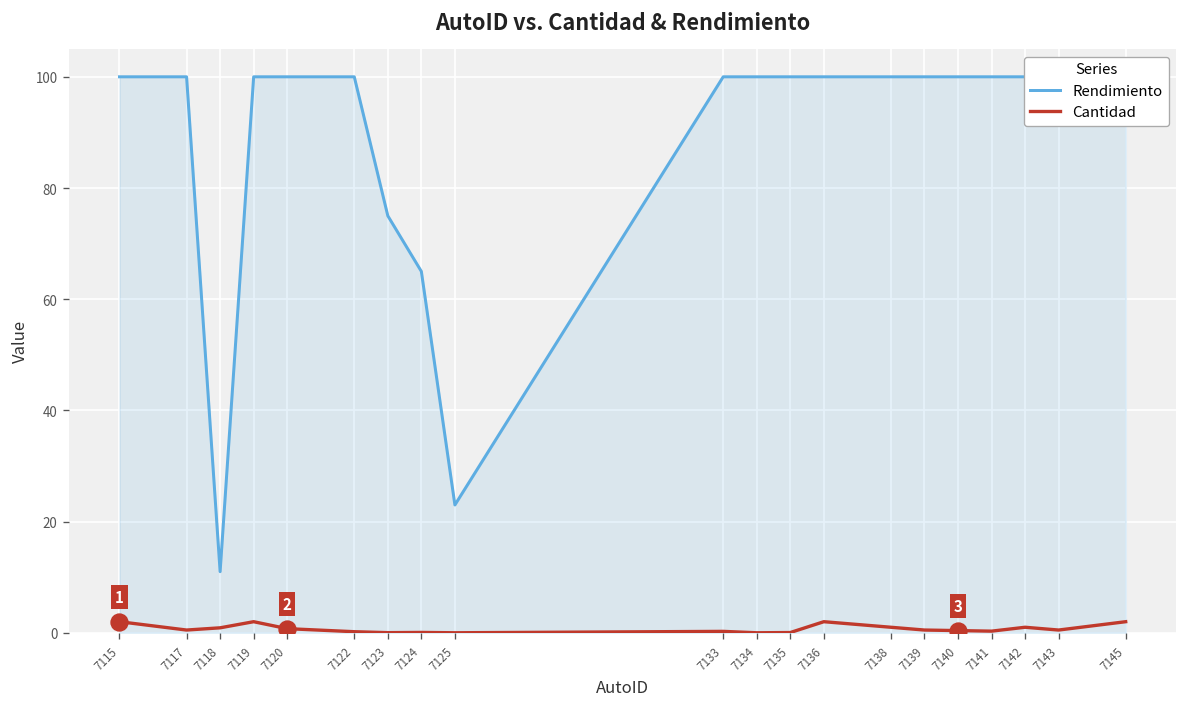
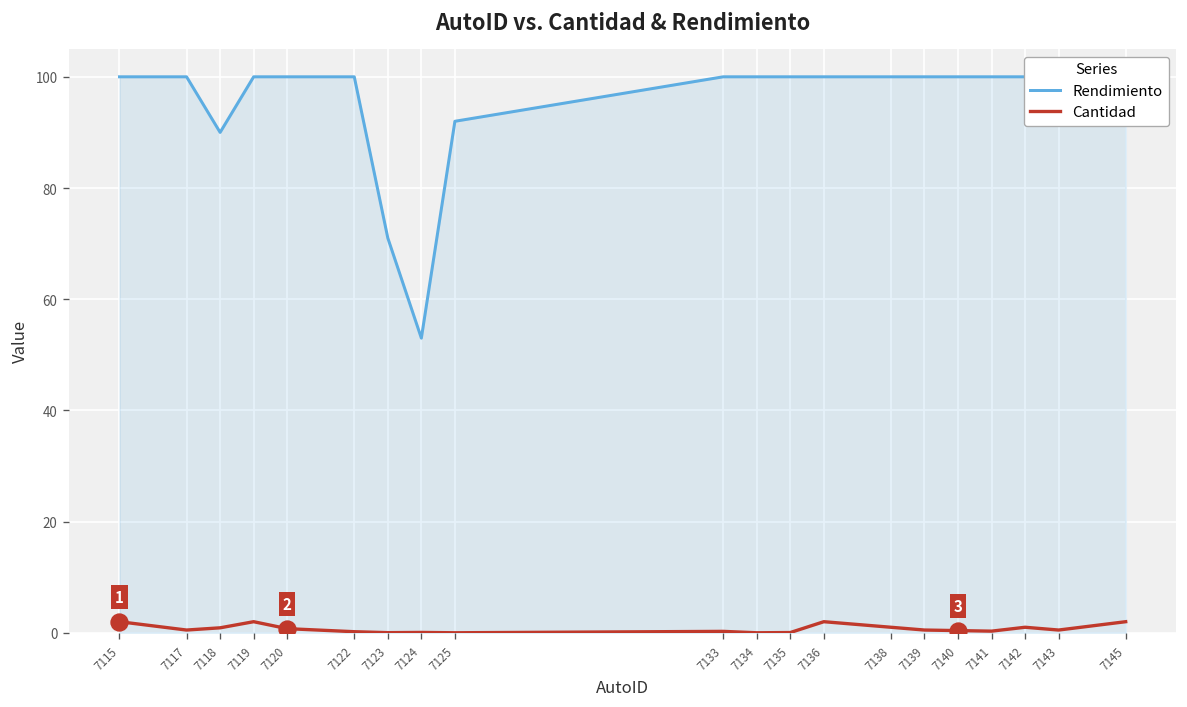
  {
    "Rendimiento": {
      "7115": 100,
      "7117": 100,
-     "7118": 11,
+     "7118": 90,
      "7119": 100,
      "7120": 100,
      "7122": 100,
-     "7123": 75,
-     "7124": 65,
-     "7125": 23,
+     "7123": 71,
+     "7124": 53,
+     "7125": 92,
      "7133": 100,
      "7134": 100,
      "7135": 100,
      "7136": 100,
      "7138": 100,
      "7139": 100,
      "7140": 100,
      "7141": 100
    }
  }
